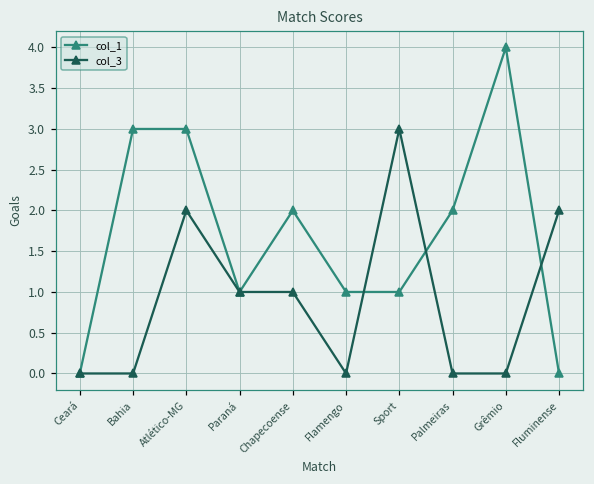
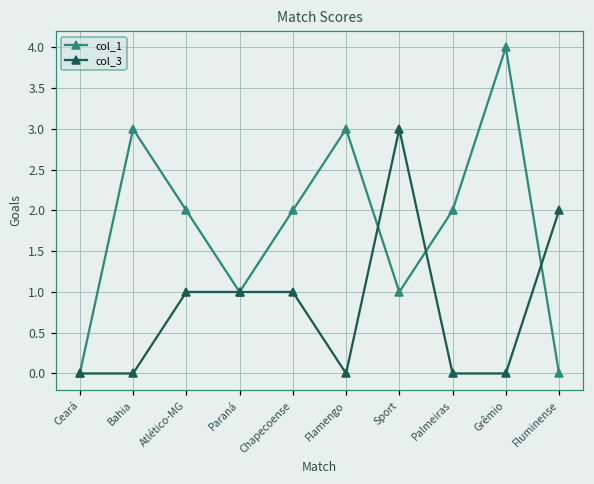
  {
    "col_1": {
      "Bahia": 3,
-     "Atlético-MG": 3,
+     "Atlético-MG": 2,
      "Chapecoense": 2,
-     "Flamengo": 1,
+     "Flamengo": 3,
      "Sport": 1,
      "Palmeiras": 2,
      "Grêmio": 4,
      "Fluminense": 0
    },
    "col_3": {
      "Bahia": 0,
-     "Atlético-MG": 2,
+     "Atlético-MG": 1,
      "Chapecoense": 1,
      "Flamengo": 0,
      "Sport": 3,
      "Palmeiras": 0,
      "Grêmio": 0,
      "Fluminense": 2
    }
  }
